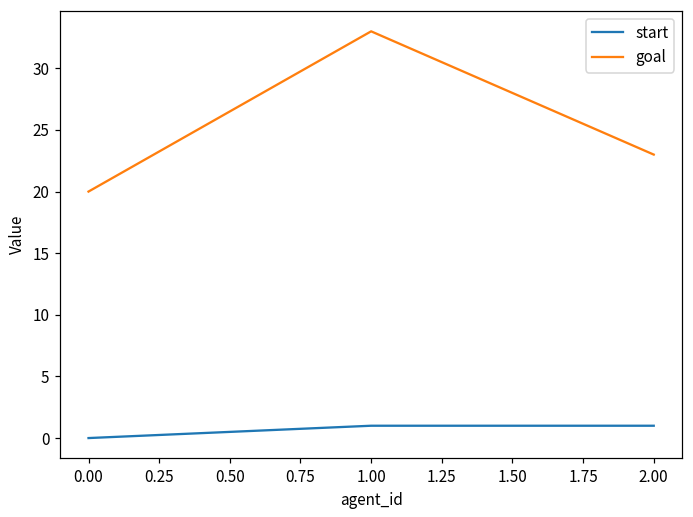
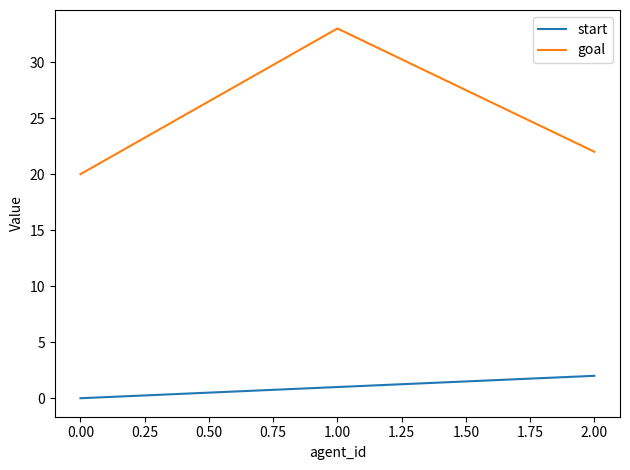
  {
    "start": {
      "0.00": 0,
      "1.00": 1,
-     "2.00": 1
+     "2.00": 2
    },
    "goal": {
      "0.00": 20,
      "1.00": 33,
-     "2.00": 23
+     "2.00": 22
    }
  }
